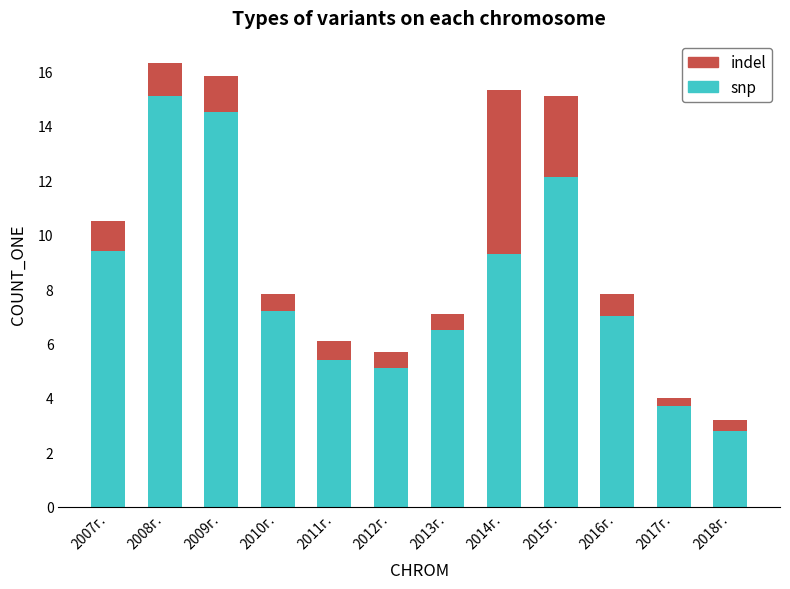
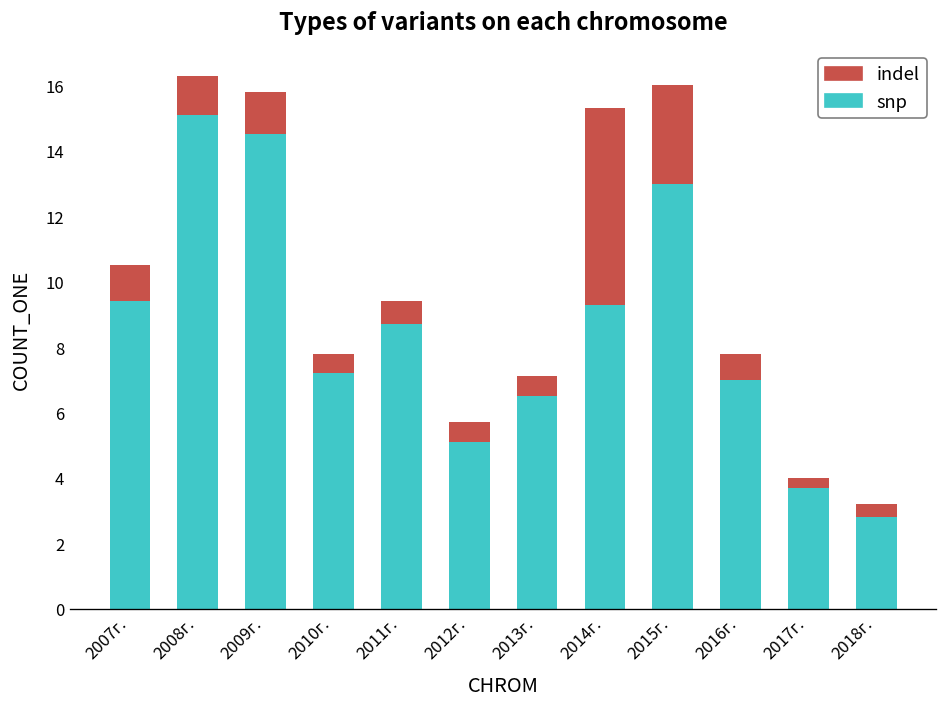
  {
    "snp": {
      "2007г.": 9.4,
      "2008г.": 15.1,
      "2009г.": 14.5,
      "2010г.": 7.2,
-     "2011г.": 5.4,
+     "2011г.": 8.7,
      "2012г.": 5.1,
      "2013г.": 6.5,
      "2014г.": 9.3,
-     "2015г.": 12.1,
+     "2015г.": 13.0,
      "2016г.": 7.0,
      "2017г.": 3.7,
      "2018г.": 2.8
    },
    "indel": {
      "2007г.": 1.1,
      "2008г.": 1.2,
      "2009г.": 1.3,
      "2010г.": 0.6,
      "2011г.": 0.7,
      "2012г.": 0.6,
      "2013г.": 0.6,
      "2014г.": 6.0,
      "2015г.": 3.0,
      "2016г.": 0.8,
      "2017г.": 0.3,
      "2018г.": 0.4
    }
  }
